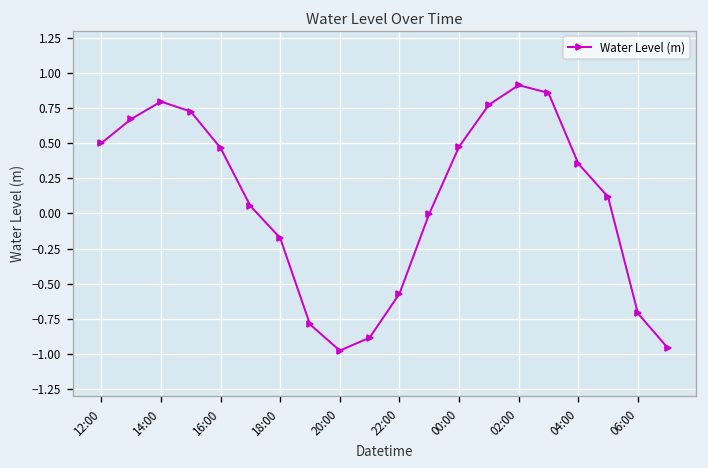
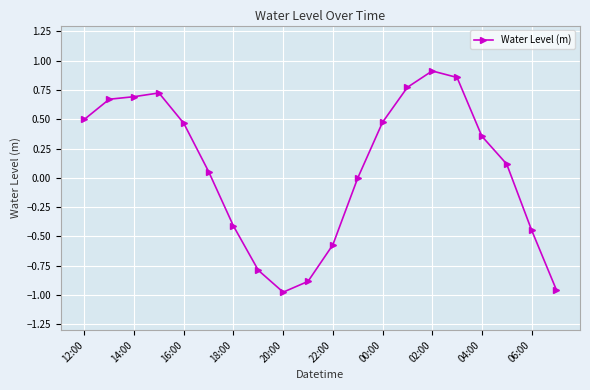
  {
    "12:00": 0.50,
-   "14:00": 0.80,
+   "14:00": 0.69,
    "16:00": 0.47,
-   "18:00": -0.18,
+   "18:00": -0.41,
    "20:00": -0.98,
    "22:00": -0.57,
    "00:00": 0.47,
    "02:00": 0.91,
    "04:00": 0.36,
-   "06:00": -0.71
+   "06:00": -0.45
  }
